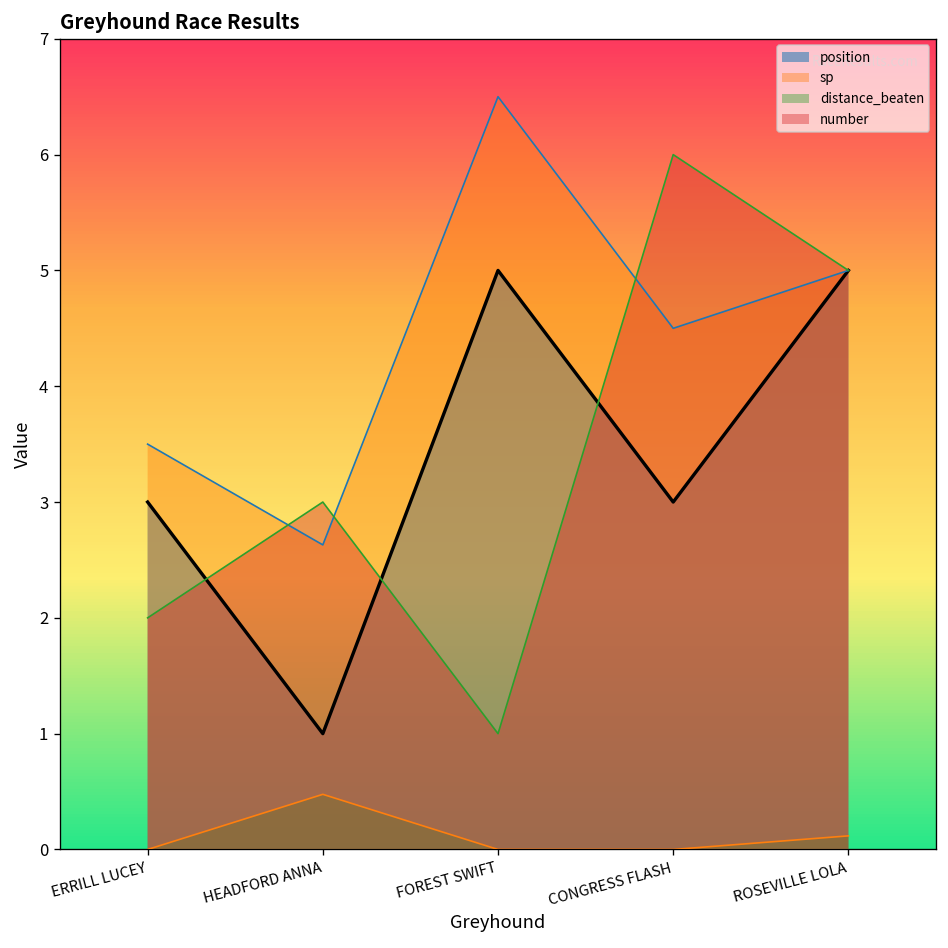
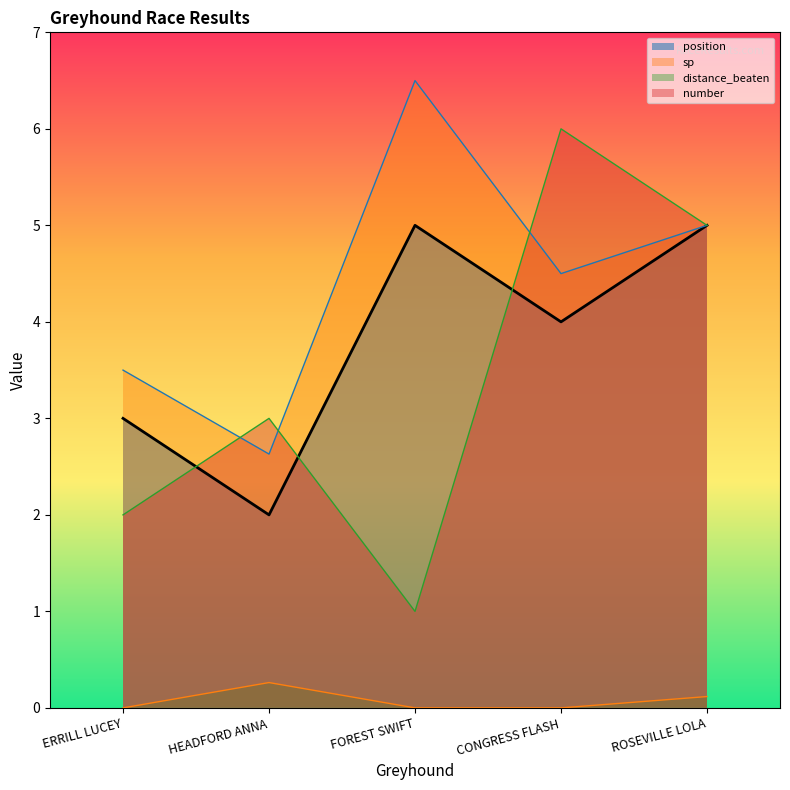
  {
    "position": {
      "ERRILL LUCEY": 3,
-     "HEADFORD ANNA": 1,
+     "HEADFORD ANNA": 2,
      "FOREST SWIFT": 5,
-     "CONGRESS FLASH": 3
+     "CONGRESS FLASH": 4
    },
    "distance_beaten": {
      "ERRILL LUCEY": 0.0,
-     "HEADFORD ANNA": 0.5,
+     "HEADFORD ANNA": 0.3,
      "FOREST SWIFT": 0.0,
      "CONGRESS FLASH": 0.0,
      "ROSEVILLE LOLA": 0.1
    }
  }
